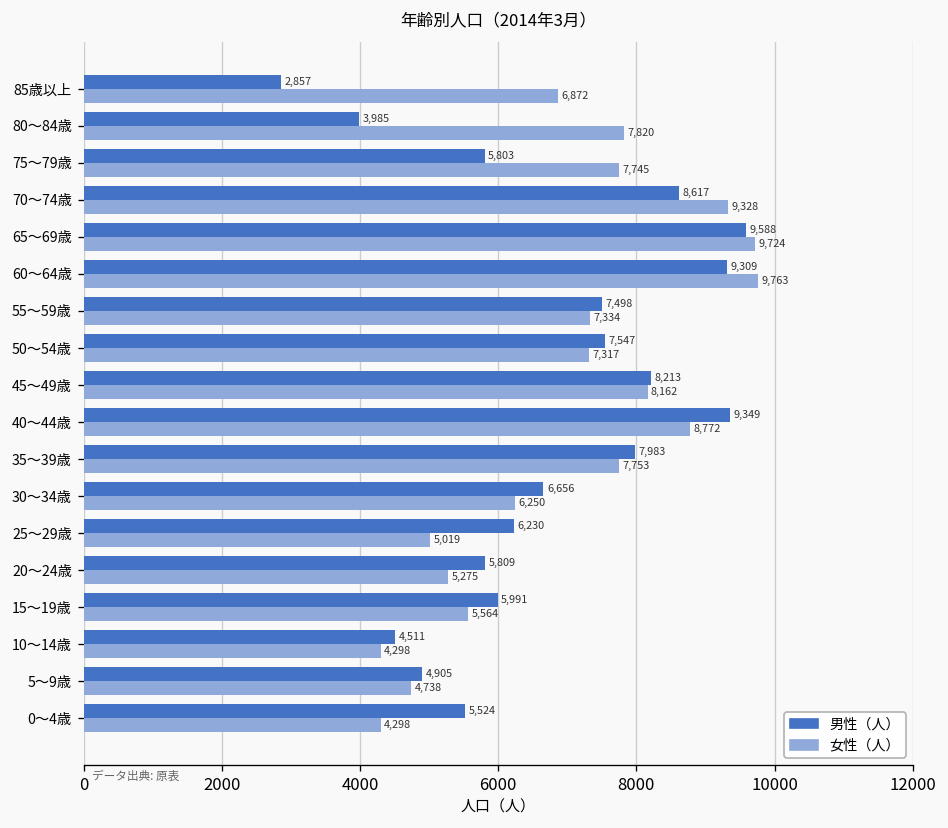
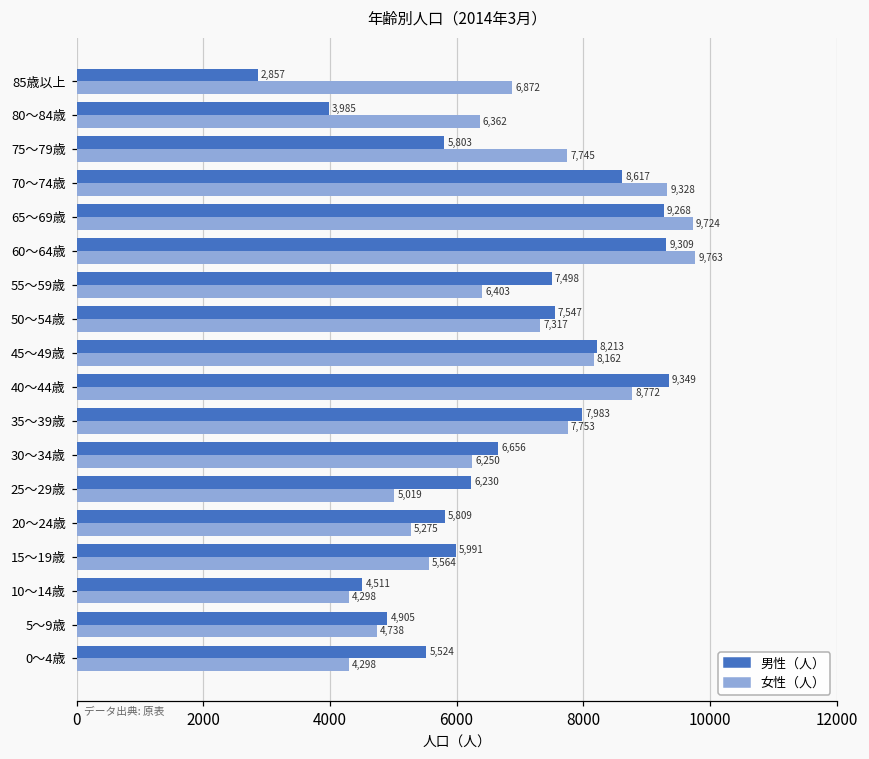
  {
    "男性（人）": {
      "85歳以上": "2,857",
      "80～84歳": "3,985",
      "75～79歳": "5,803",
      "70～74歳": "8,617",
-     "65～69歳": "9,588",
+     "65～69歳": "9,268",
      "60～64歳": "9,309",
      "55～59歳": "7,498",
      "50～54歳": "7,547",
      "45～49歳": "8,213",
      "40～44歳": "9,349",
      "35～39歳": "7,983",
      "30～34歳": "6,656",
      "25～29歳": "6,230",
      "20～24歳": "5,809",
      "15～19歳": "5,991",
      "10～14歳": "4,511",
      "5～9歳": "4,905",
      "0～4歳": "5,524"
    },
    "女性（人）": {
      "85歳以上": "6,872",
-     "80～84歳": "7,820",
+     "80～84歳": "6,362",
      "75～79歳": "7,745",
      "70～74歳": "9,328",
      "65～69歳": "9,724",
      "60～64歳": "9,763",
-     "55～59歳": "7,334",
+     "55～59歳": "6,403",
      "50～54歳": "7,317",
      "45～49歳": "8,162",
      "40～44歳": "8,772",
      "35～39歳": "7,753",
      "30～34歳": "6,250",
      "25～29歳": "5,019",
      "20～24歳": "5,275",
      "15～19歳": "5,564",
      "10～14歳": "4,298",
      "5～9歳": "4,738",
      "0～4歳": "4,298"
    }
  }
